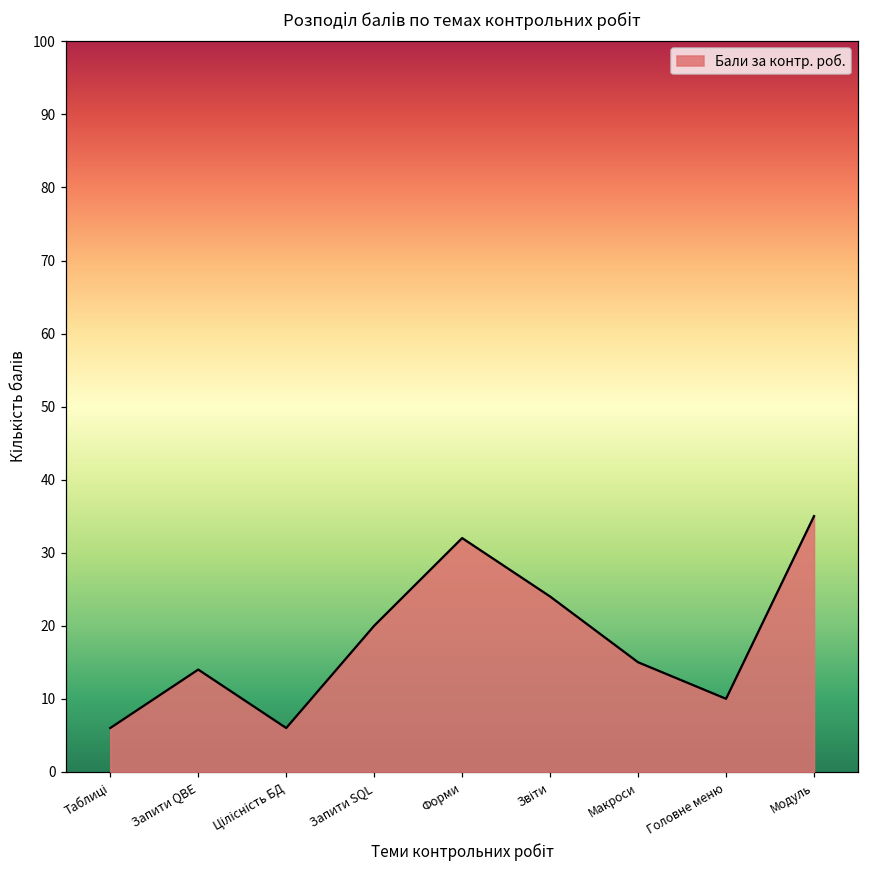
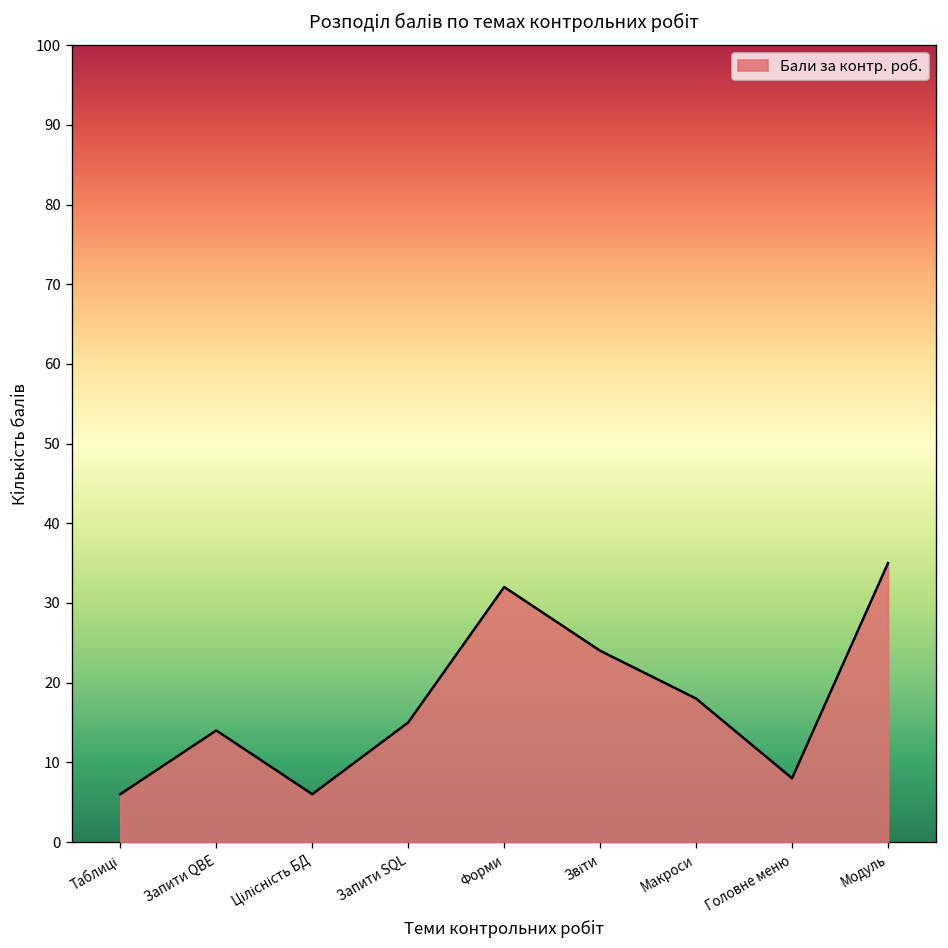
  {
    "Таблиці": 6,
    "Запити QBE": 14,
    "Цілісність БД": 6,
-   "Запити SQL": 20,
+   "Запити SQL": 15,
    "Форми": 32,
    "Звіти": 24,
-   "Макроси": 15,
-   "Головне меню": 10,
+   "Макроси": 18,
+   "Головне меню": 8,
    "Модуль": 35
  }
